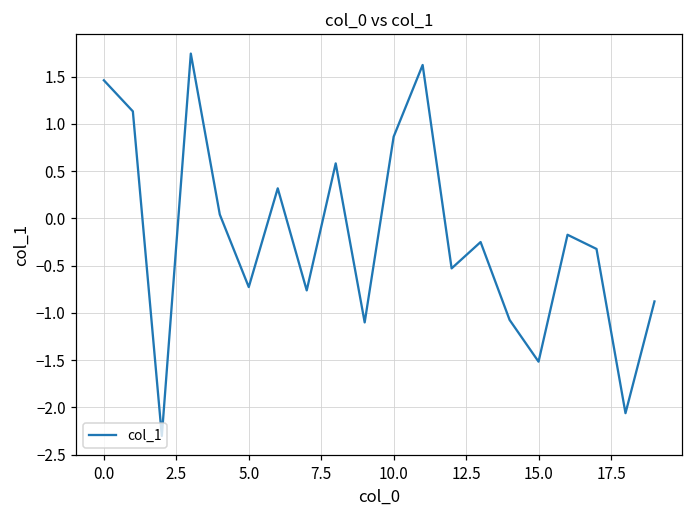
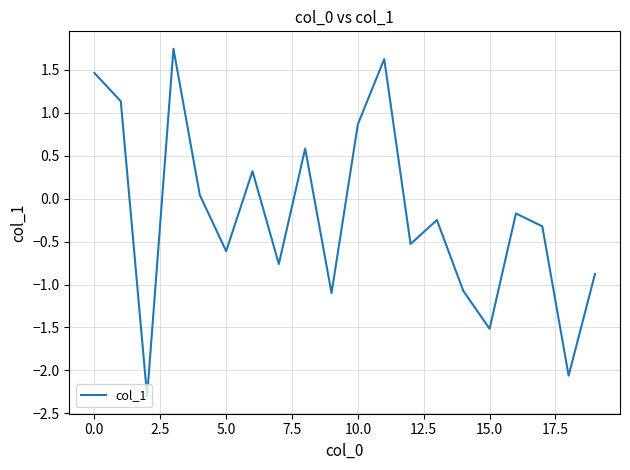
  {
    "0.0": 1.5,
-   "5.0": -0.7,
+   "5.0": -0.6,
    "10.0": 0.9,
    "15.0": -1.5
  }
